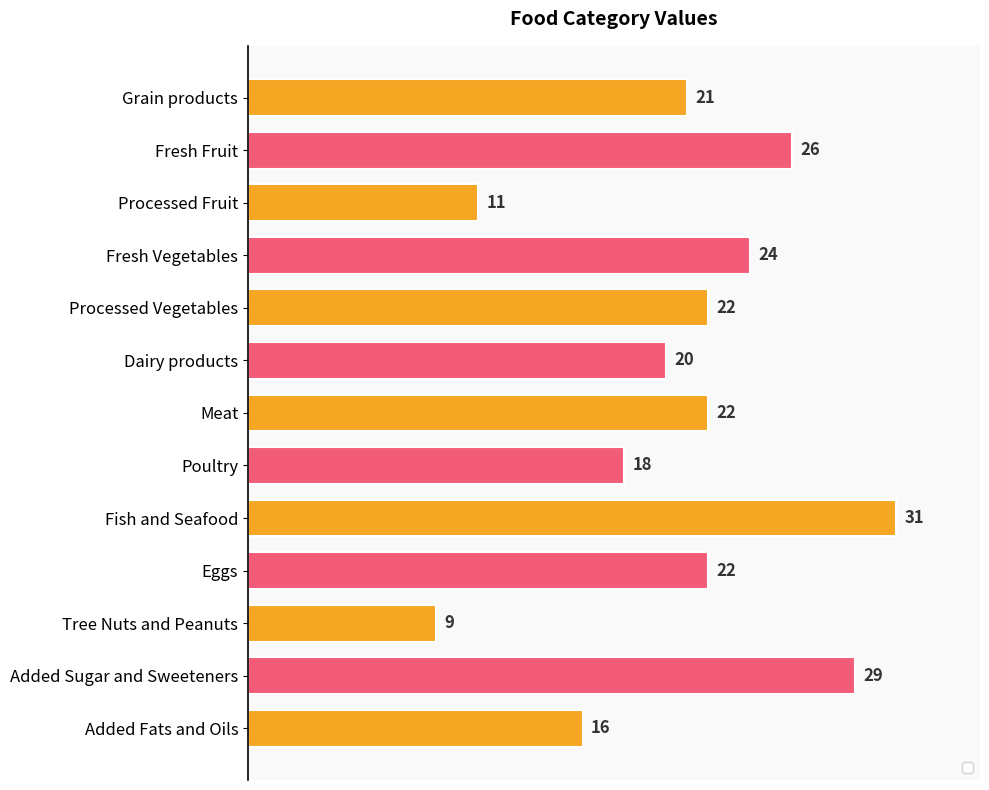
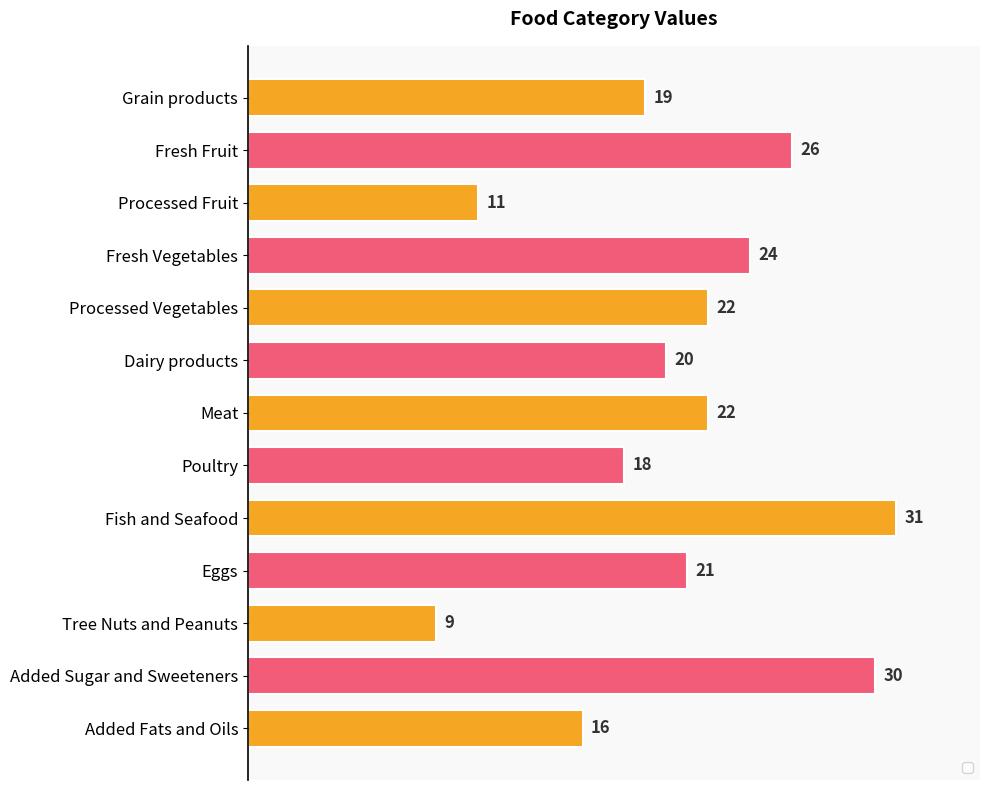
  {
-   "Grain products": 21,
+   "Grain products": 19,
    "Fresh Fruit": 26,
    "Processed Fruit": 11,
    "Fresh Vegetables": 24,
    "Processed Vegetables": 22,
    "Dairy products": 20,
    "Meat": 22,
    "Poultry": 18,
    "Fish and Seafood": 31,
-   "Eggs": 22,
+   "Eggs": 21,
    "Tree Nuts and Peanuts": 9,
-   "Added Sugar and Sweeteners": 29,
+   "Added Sugar and Sweeteners": 30,
    "Added Fats and Oils": 16
  }
